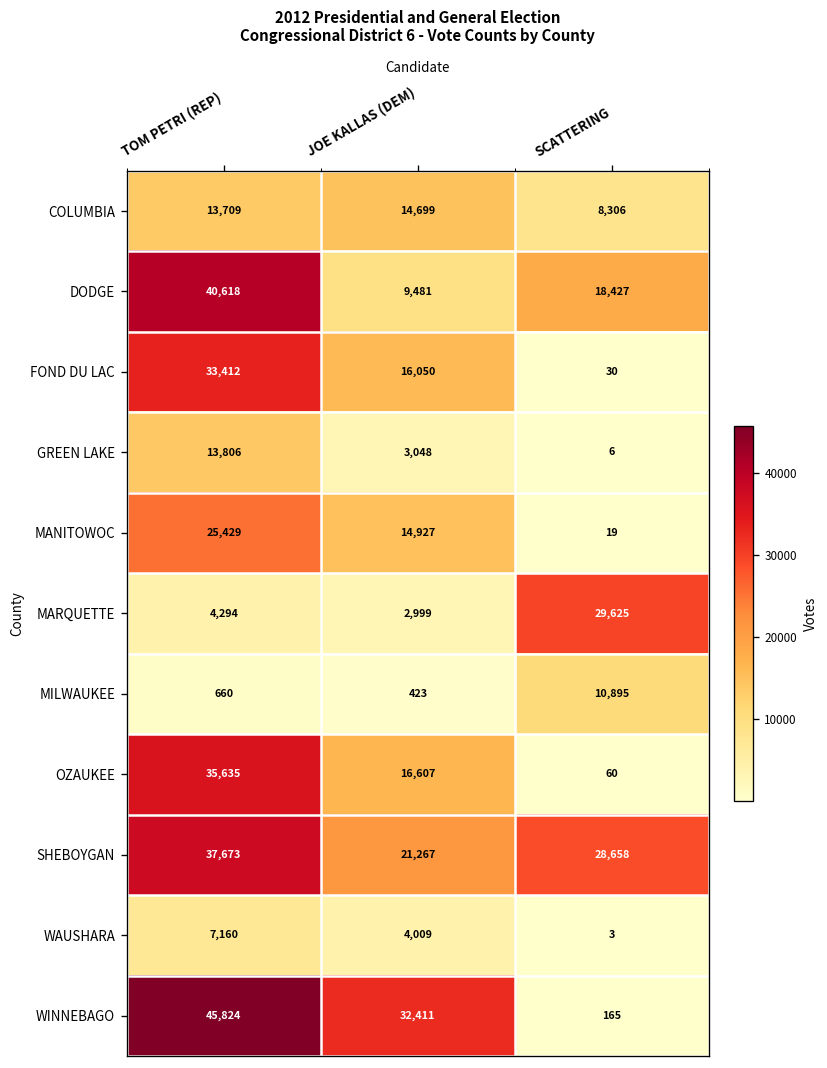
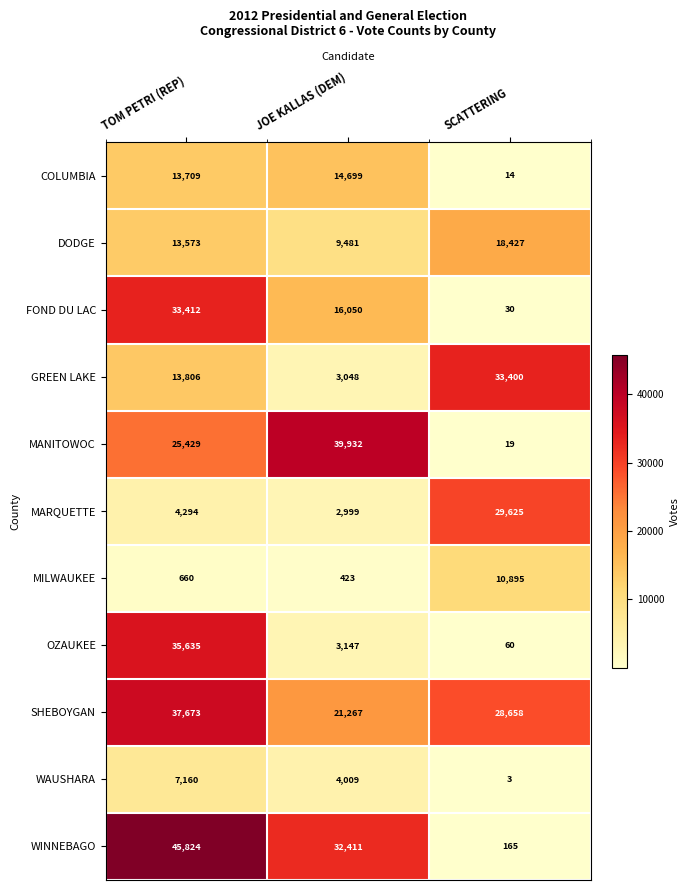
  {
    "COLUMBIA": {
      "TOM PETRI (REP)": "13,709",
      "JOE KALLAS (DEM)": "14,699",
-     "SCATTERING": "8,306"
+     "SCATTERING": "14"
    },
    "DODGE": {
-     "TOM PETRI (REP)": "40,618",
+     "TOM PETRI (REP)": "13,573",
      "JOE KALLAS (DEM)": "9,481",
      "SCATTERING": "18,427"
    },
    "FOND DU LAC": {
      "TOM PETRI (REP)": "33,412",
      "JOE KALLAS (DEM)": "16,050",
      "SCATTERING": "30"
    },
    "GREEN LAKE": {
      "TOM PETRI (REP)": "13,806",
      "JOE KALLAS (DEM)": "3,048",
-     "SCATTERING": "6"
+     "SCATTERING": "33,400"
    },
    "MANITOWOC": {
      "TOM PETRI (REP)": "25,429",
-     "JOE KALLAS (DEM)": "14,927",
+     "JOE KALLAS (DEM)": "39,932",
      "SCATTERING": "19"
    },
    "MARQUETTE": {
      "TOM PETRI (REP)": "4,294",
      "JOE KALLAS (DEM)": "2,999",
      "SCATTERING": "29,625"
    },
    "MILWAUKEE": {
      "TOM PETRI (REP)": "660",
      "JOE KALLAS (DEM)": "423",
      "SCATTERING": "10,895"
    },
    "OZAUKEE": {
      "TOM PETRI (REP)": "35,635",
-     "JOE KALLAS (DEM)": "16,607",
+     "JOE KALLAS (DEM)": "3,147",
      "SCATTERING": "60"
    },
    "SHEBOYGAN": {
      "TOM PETRI (REP)": "37,673",
      "JOE KALLAS (DEM)": "21,267",
      "SCATTERING": "28,658"
    },
    "WAUSHARA": {
      "TOM PETRI (REP)": "7,160",
      "JOE KALLAS (DEM)": "4,009",
      "SCATTERING": "3"
    },
    "WINNEBAGO": {
      "TOM PETRI (REP)": "45,824",
      "JOE KALLAS (DEM)": "32,411",
      "SCATTERING": "165"
    }
  }
